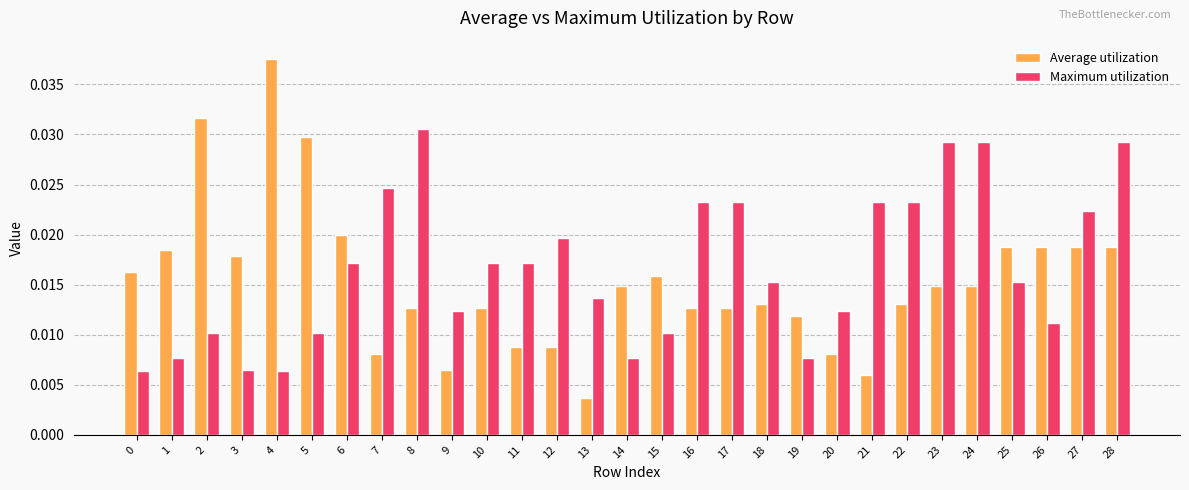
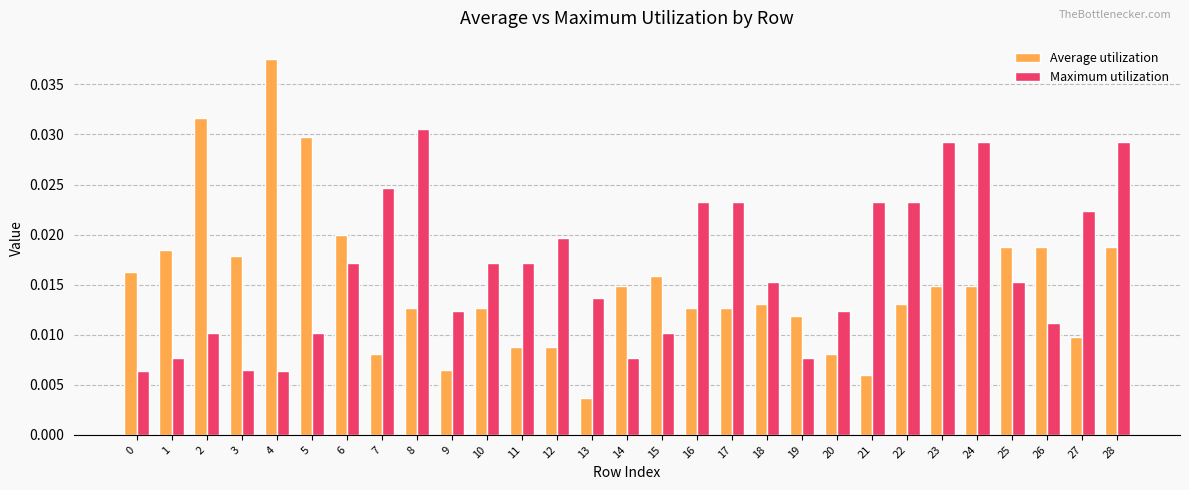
  {
    "Average utilization": {
      "0": 0.0162,
      "1": 0.0185,
      "2": 0.0317,
      "3": 0.0179,
      "4": 0.0375,
      "5": 0.0298,
      "6": 0.0200,
      "7": 0.0081,
      "8": 0.0126,
      "9": 0.0065,
      "10": 0.0126,
      "11": 0.0088,
      "12": 0.0088,
      "13": 0.0037,
      "14": 0.0149,
      "15": 0.0158,
      "16": 0.0126,
      "17": 0.0126,
      "18": 0.0130,
      "19": 0.0119,
      "20": 0.0081,
      "21": 0.0059,
      "22": 0.0130,
      "23": 0.0149,
      "24": 0.0149,
      "25": 0.0187,
      "26": 0.0187,
-     "27": 0.0187,
+     "27": 0.0097,
      "28": 0.0187
    },
    "Maximum utilization": {
      "0": 0.0063,
      "1": 0.0077,
      "2": 0.0102,
      "3": 0.0065,
      "4": 0.0063,
      "5": 0.0102,
      "6": 0.0172,
      "7": 0.0247,
      "8": 0.0305,
      "9": 0.0123,
      "10": 0.0172,
      "11": 0.0172,
      "12": 0.0197,
      "13": 0.0137,
      "14": 0.0077,
      "15": 0.0102,
      "16": 0.0232,
      "17": 0.0232,
      "18": 0.0153,
      "19": 0.0077,
      "20": 0.0123,
      "21": 0.0232,
      "22": 0.0232,
      "23": 0.0292,
      "24": 0.0292,
      "25": 0.0153,
      "26": 0.0112,
      "27": 0.0224,
      "28": 0.0292
    }
  }
